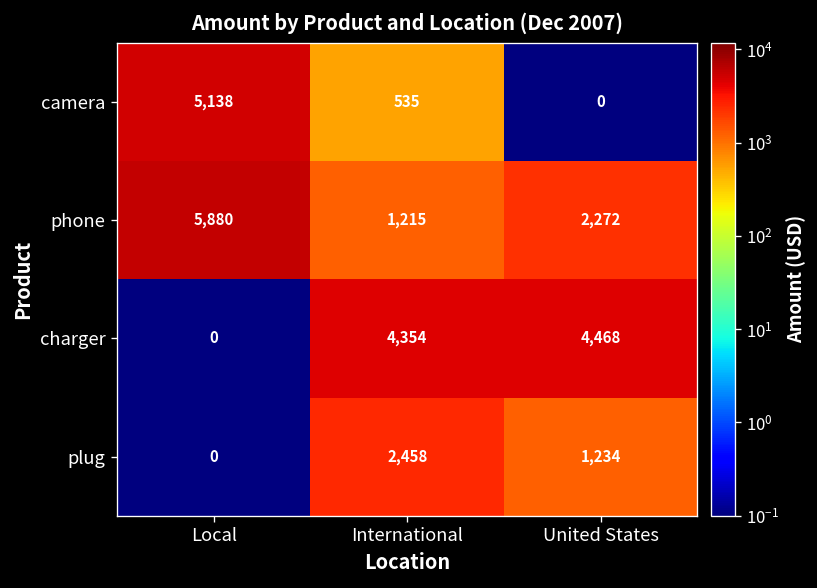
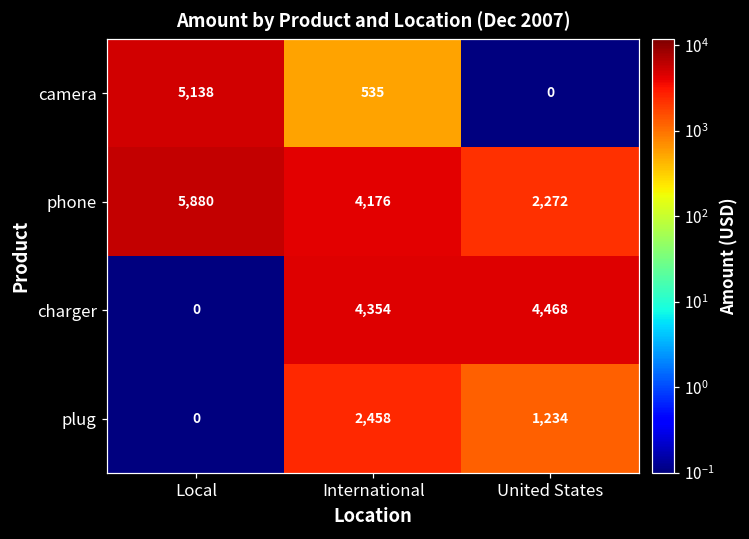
  {
    "camera": {
      "Local": "5,138",
      "International": "535",
      "United States": "0"
    },
    "phone": {
      "Local": "5,880",
-     "International": "1,215",
+     "International": "4,176",
      "United States": "2,272"
    },
    "charger": {
      "Local": "0",
      "International": "4,354",
      "United States": "4,468"
    },
    "plug": {
      "Local": "0",
      "International": "2,458",
      "United States": "1,234"
    }
  }
